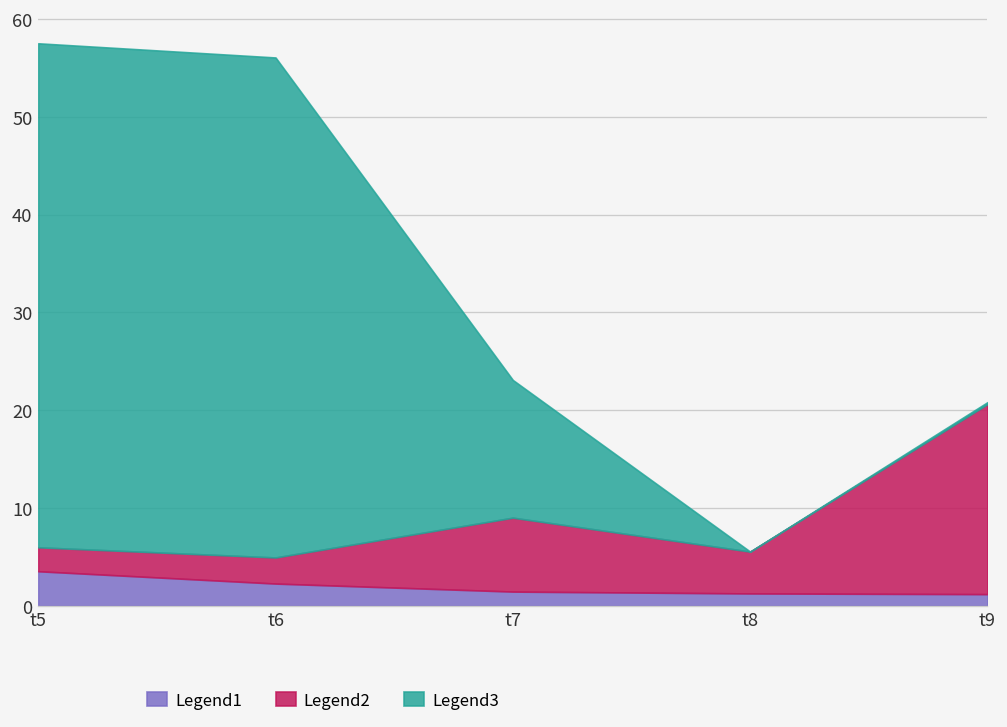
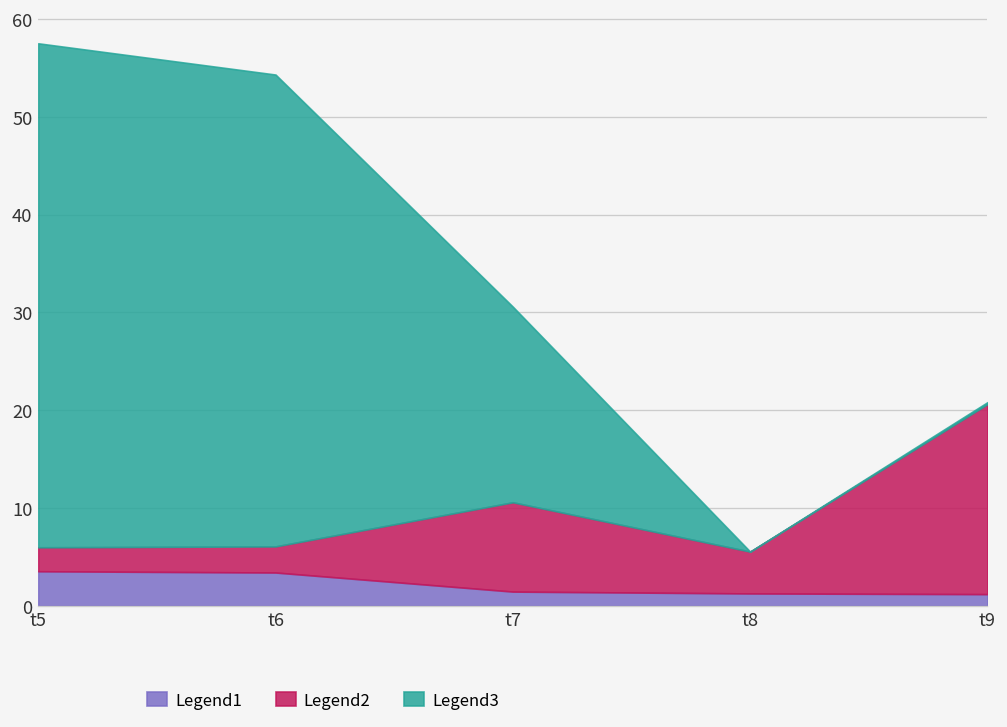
  {
    "Legend1": {
      "t5": 4,
-     "t6": 2,
+     "t6": 3,
      "t7": 1,
      "t8": 1,
      "t9": 1
    },
    "Legend2": {
      "t5": 2,
      "t6": 3,
-     "t7": 8
+     "t7": 9
    },
    "Legend3": {
      "t5": 52,
-     "t6": 51,
-     "t7": 14
+     "t6": 48,
+     "t7": 20
    }
  }
